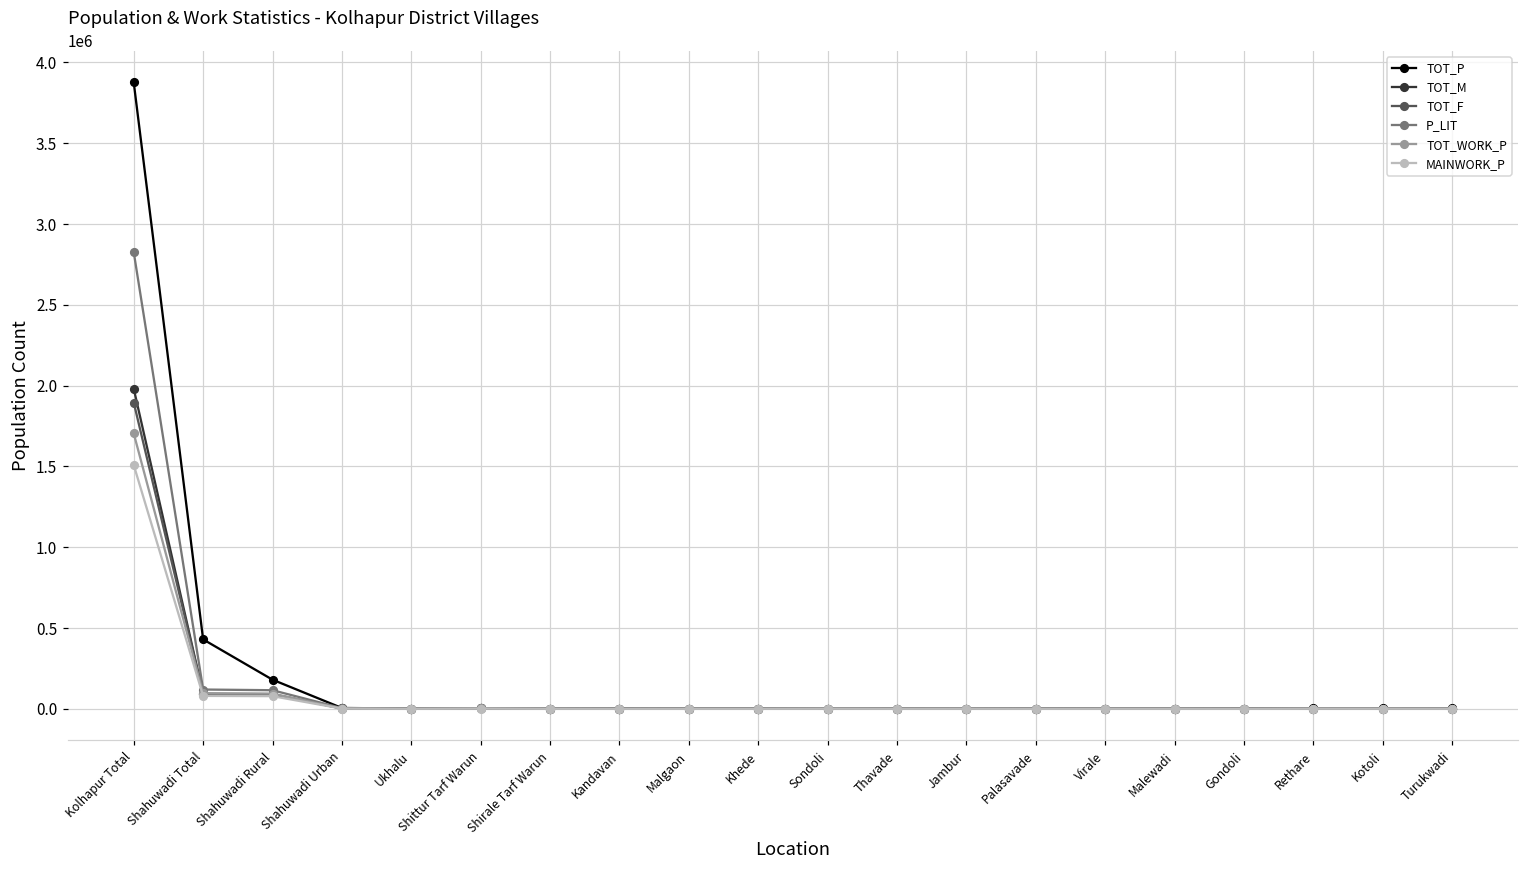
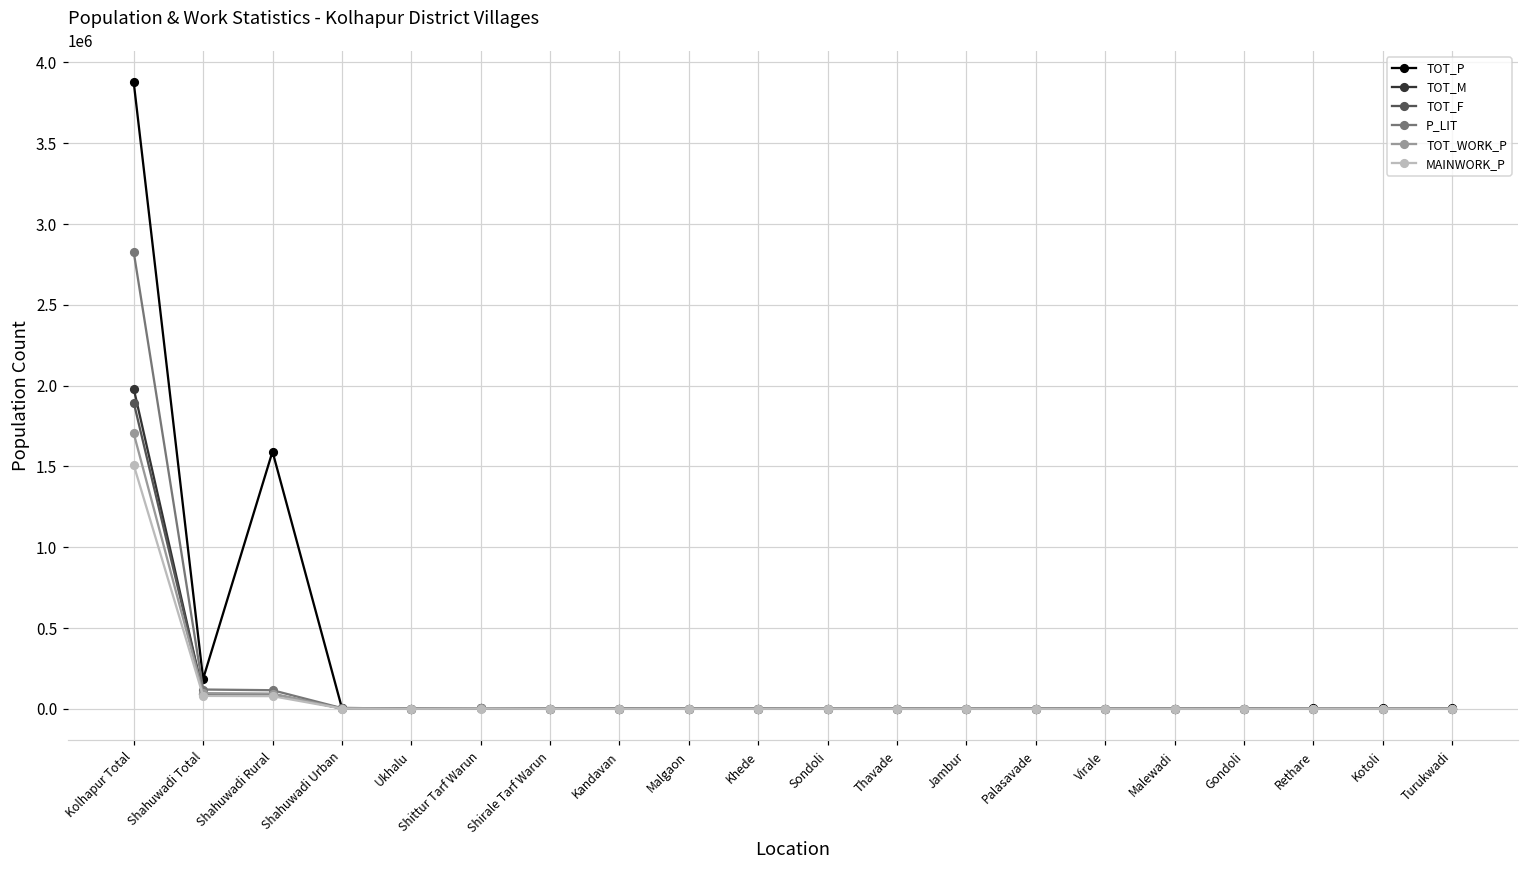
  {
    "TOT_P": {
      "Kolhapur Total": 3880000,
-     "Shahuwadi Total": 430000,
-     "Shahuwadi Rural": 180000
+     "Shahuwadi Total": 190000,
+     "Shahuwadi Rural": 1590000
    }
  }
